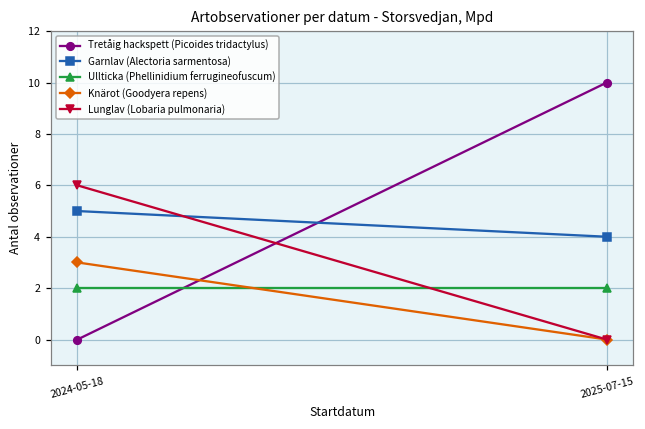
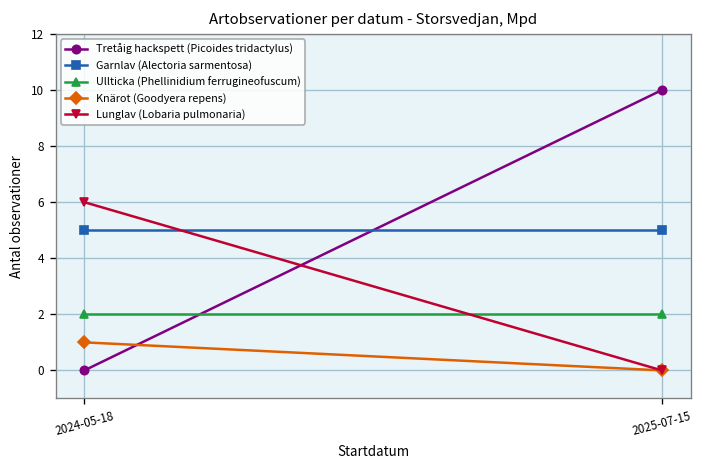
  {
    "Tretåig hackspett (Picoides tridactylus)": {
      "2024-05-18": 0,
      "2025-07-15": 10
    },
    "Garnlav (Alectoria sarmentosa)": {
      "2024-05-18": 5,
-     "2025-07-15": 4
+     "2025-07-15": 5
    },
    "Ullticka (Phellinidium ferrugineofuscum)": {
      "2024-05-18": 2,
      "2025-07-15": 2
    },
    "Knärot (Goodyera repens)": {
-     "2024-05-18": 3
+     "2024-05-18": 1
    },
    "Lunglav (Lobaria pulmonaria)": {
      "2024-05-18": 6
    }
  }
